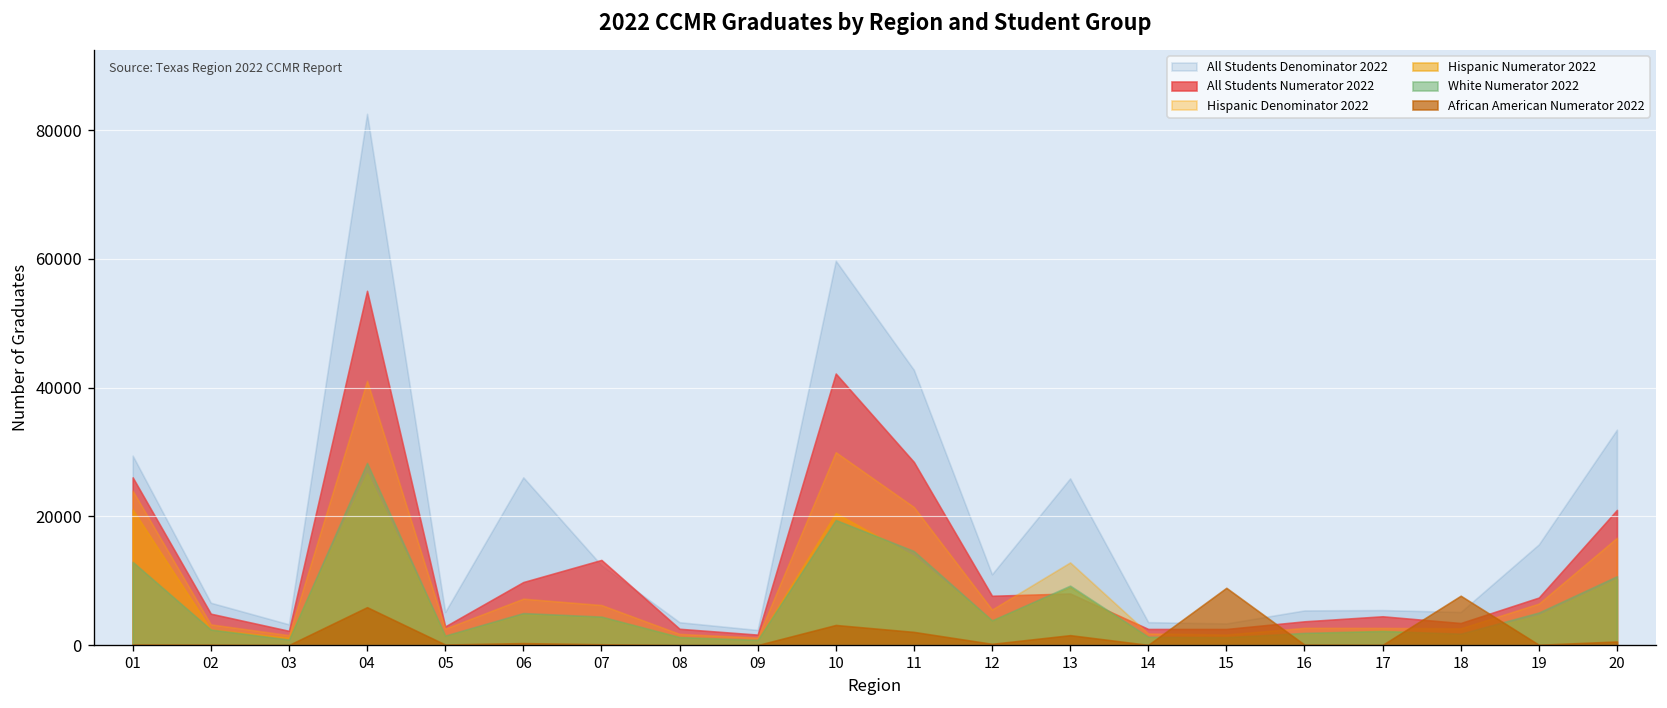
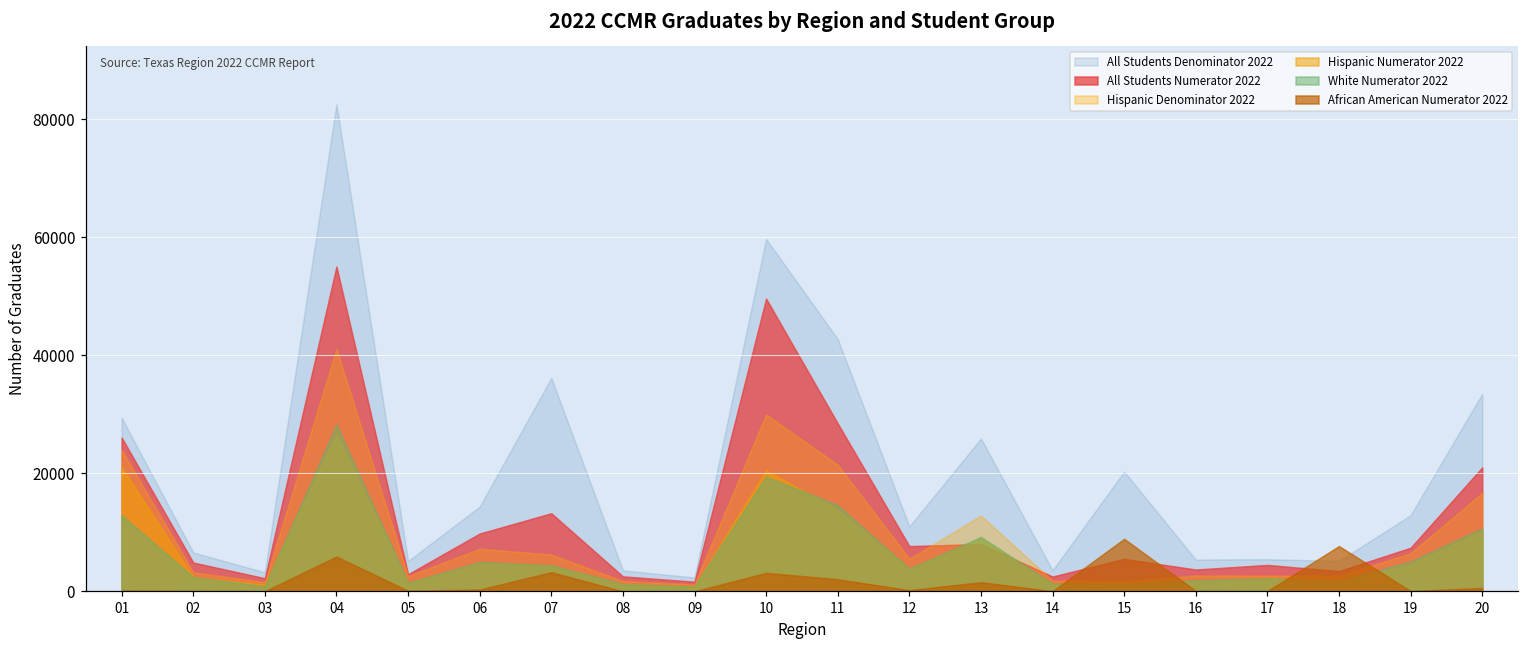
  {
    "All Students Denominator 2022": {
      "01": 29000,
      "02": 7000,
      "03": 3000,
      "04": 83000,
      "05": 5000,
-     "06": 26000,
-     "07": 12000,
+     "06": 14000,
+     "07": 36000,
      "08": 4000,
      "09": 2000,
      "10": 60000,
      "11": 43000,
      "12": 11000,
      "13": 26000,
      "14": 4000,
-     "15": 3000,
+     "15": 20000,
      "16": 5000,
      "17": 5000,
      "18": 5000,
-     "19": 16000,
+     "19": 13000,
      "20": 33000
    },
    "All Students Numerator 2022": {
      "01": 26000,
      "02": 5000,
      "03": 2000,
      "04": 55000,
      "06": 10000,
      "07": 13000,
      "08": 3000,
-     "10": 42000,
+     "10": 50000,
      "11": 28000,
      "12": 8000,
      "13": 8000,
      "14": 3000,
-     "15": 3000,
+     "15": 6000,
      "16": 4000,
      "17": 4000,
      "18": 3000,
      "19": 7000,
      "20": 21000
    },
    "White Numerator 2022": {
      "01": 13000,
      "04": 28000,
      "10": 19000,
      "11": 15000
    },
    "African American Numerator 2022": {
      "04": 6000,
-     "07": 0,
+     "07": 3000,
      "10": 3000,
      "11": 2000,
      "13": 2000,
      "15": 9000,
      "18": 8000,
      "20": 1000
    }
  }
